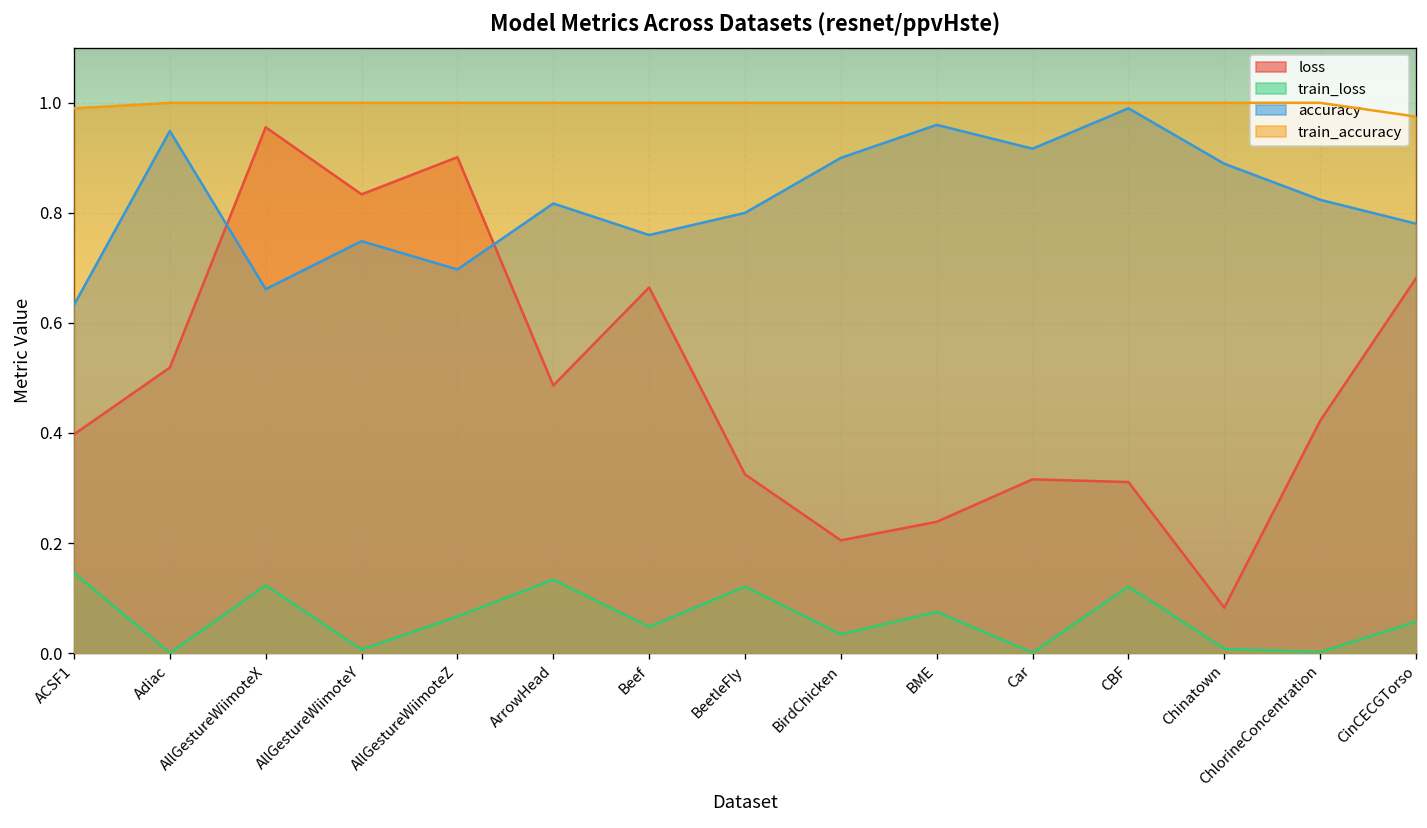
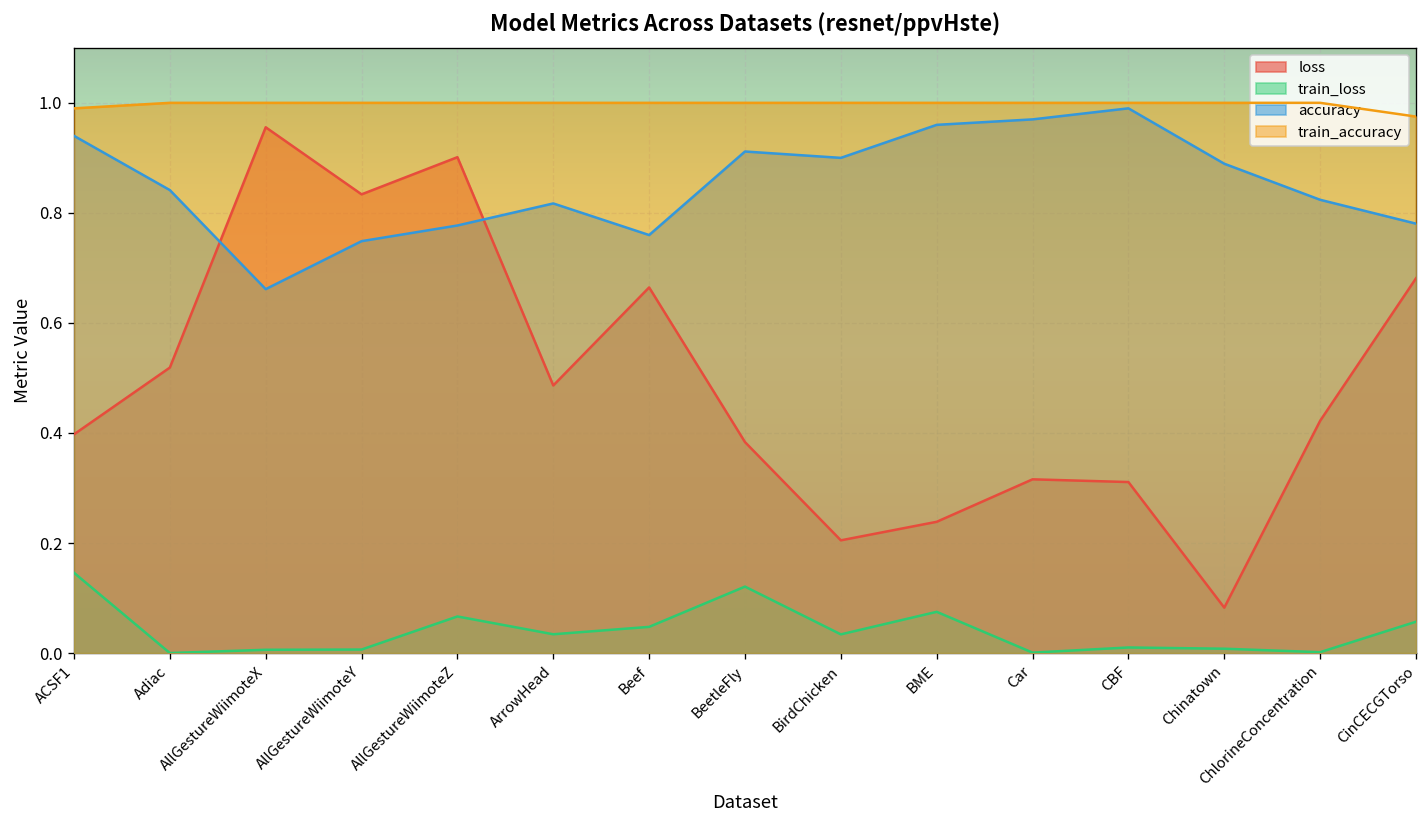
  {
    "loss": {
      "ACSF1": 0.40,
      "Adiac": 0.52,
      "AllGestureWiimoteX": 0.96,
      "AllGestureWiimoteY": 0.83,
      "AllGestureWiimoteZ": 0.90,
      "ArrowHead": 0.49,
      "Beef": 0.66,
-     "BeetleFly": 0.32,
+     "BeetleFly": 0.38,
      "BirdChicken": 0.20,
      "BME": 0.24,
      "Car": 0.32,
      "CBF": 0.31,
      "Chinatown": 0.08,
      "ChlorineConcentration": 0.42,
      "CinCECGTorso": 0.68
    },
    "train_loss": {
      "ACSF1": 0.15,
      "Adiac": 0.00,
-     "AllGestureWiimoteX": 0.12,
+     "AllGestureWiimoteX": 0.01,
      "AllGestureWiimoteY": 0.01,
      "AllGestureWiimoteZ": 0.07,
-     "ArrowHead": 0.13,
+     "ArrowHead": 0.03,
      "Beef": 0.05,
      "BeetleFly": 0.12,
      "BirdChicken": 0.03,
      "BME": 0.07,
      "Car": 0.00,
-     "CBF": 0.12,
+     "CBF": 0.01,
      "Chinatown": 0.01,
      "ChlorineConcentration": 0.00,
      "CinCECGTorso": 0.06
    },
    "accuracy": {
-     "ACSF1": 0.63,
-     "Adiac": 0.95,
+     "ACSF1": 0.94,
+     "Adiac": 0.84,
      "AllGestureWiimoteX": 0.66,
      "AllGestureWiimoteY": 0.75,
-     "AllGestureWiimoteZ": 0.70,
+     "AllGestureWiimoteZ": 0.78,
      "ArrowHead": 0.82,
      "Beef": 0.76,
-     "BeetleFly": 0.80,
+     "BeetleFly": 0.91,
      "BirdChicken": 0.90,
      "BME": 0.96,
-     "Car": 0.92,
+     "Car": 0.97,
      "CBF": 0.99,
      "Chinatown": 0.89,
      "ChlorineConcentration": 0.82,
      "CinCECGTorso": 0.78
    },
    "train_accuracy": {
      "ACSF1": 0.99,
      "Adiac": 1.00,
      "AllGestureWiimoteX": 1.00,
      "AllGestureWiimoteY": 1.00,
      "AllGestureWiimoteZ": 1.00,
      "ArrowHead": 1.00,
      "Beef": 1.00,
      "BeetleFly": 1.00,
      "BirdChicken": 1.00,
      "BME": 1.00,
      "Car": 1.00,
      "CBF": 1.00,
      "Chinatown": 1.00,
      "CinCECGTorso": 0.98
    }
  }
